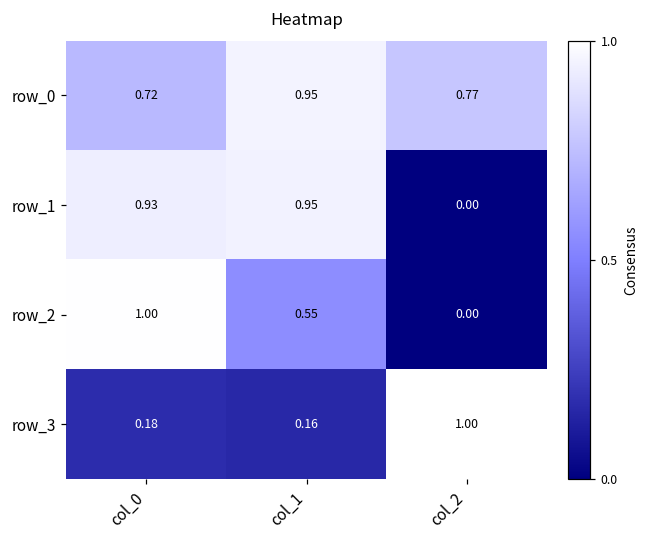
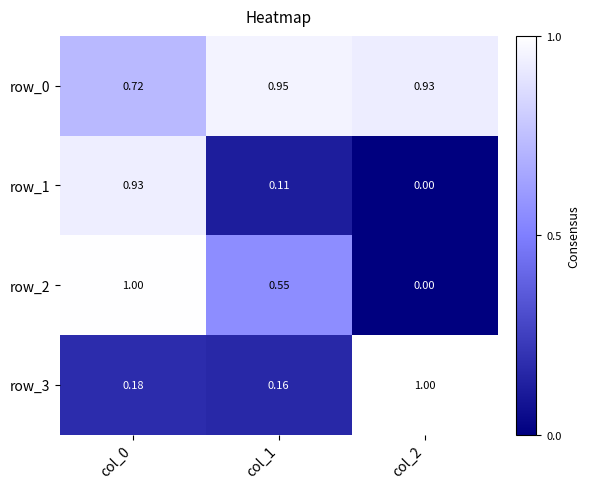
  {
    "row_0": {
      "col_0": 0.72,
      "col_1": 0.95,
-     "col_2": 0.77
+     "col_2": 0.93
    },
    "row_1": {
      "col_0": 0.93,
-     "col_1": 0.95,
+     "col_1": 0.11,
      "col_2": 0.00
    },
    "row_2": {
      "col_0": 1.00,
      "col_1": 0.55,
      "col_2": 0.00
    },
    "row_3": {
      "col_0": 0.18,
      "col_1": 0.16,
      "col_2": 1.00
    }
  }
